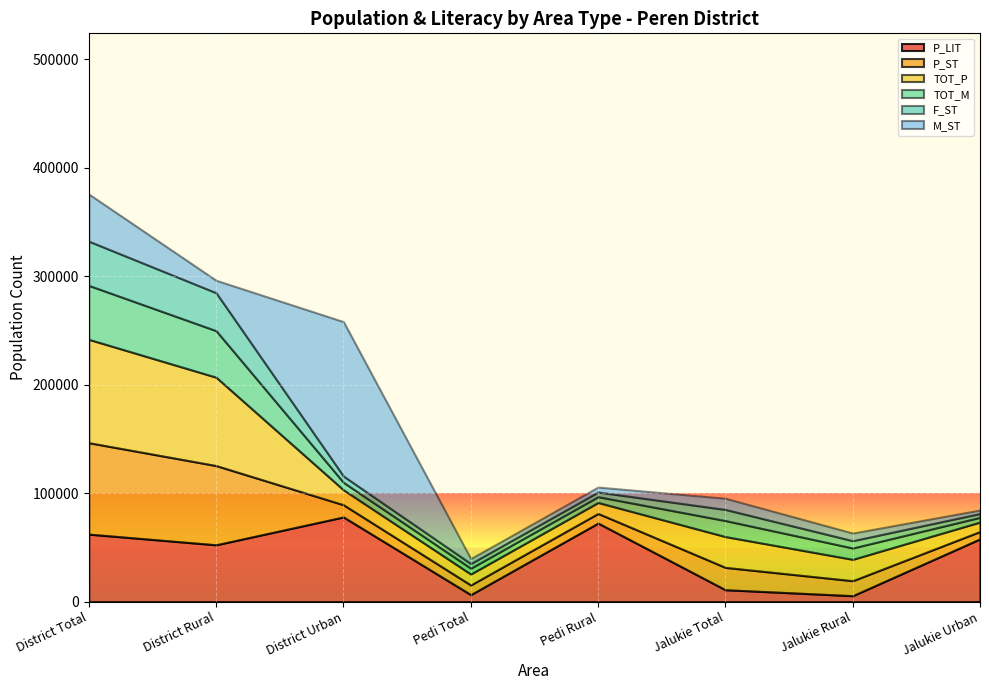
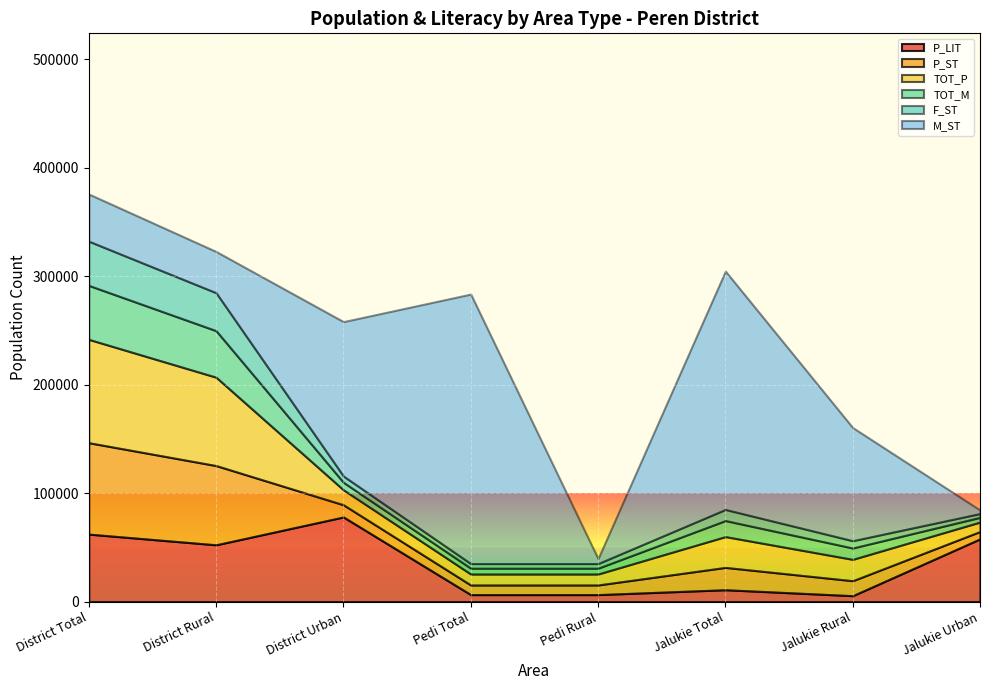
  {
    "P_LIT": {
      "District Total": 62000,
      "District Rural": 52000,
      "District Urban": 78000,
      "Pedi Total": 6000,
-     "Pedi Rural": 72000,
+     "Pedi Rural": 6000,
      "Jalukie Total": 11000,
      "Jalukie Rural": 5000,
      "Jalukie Urban": 58000
    },
    "M_ST": {
      "District Total": 43000,
-     "District Rural": 11000,
+     "District Rural": 38000,
      "District Urban": 142000,
-     "Pedi Total": 5000,
+     "Pedi Total": 248000,
      "Pedi Rural": 5000,
-     "Jalukie Total": 10000,
-     "Jalukie Rural": 7000,
+     "Jalukie Total": 220000,
+     "Jalukie Rural": 104000,
      "Jalukie Urban": 3000
    }
  }
